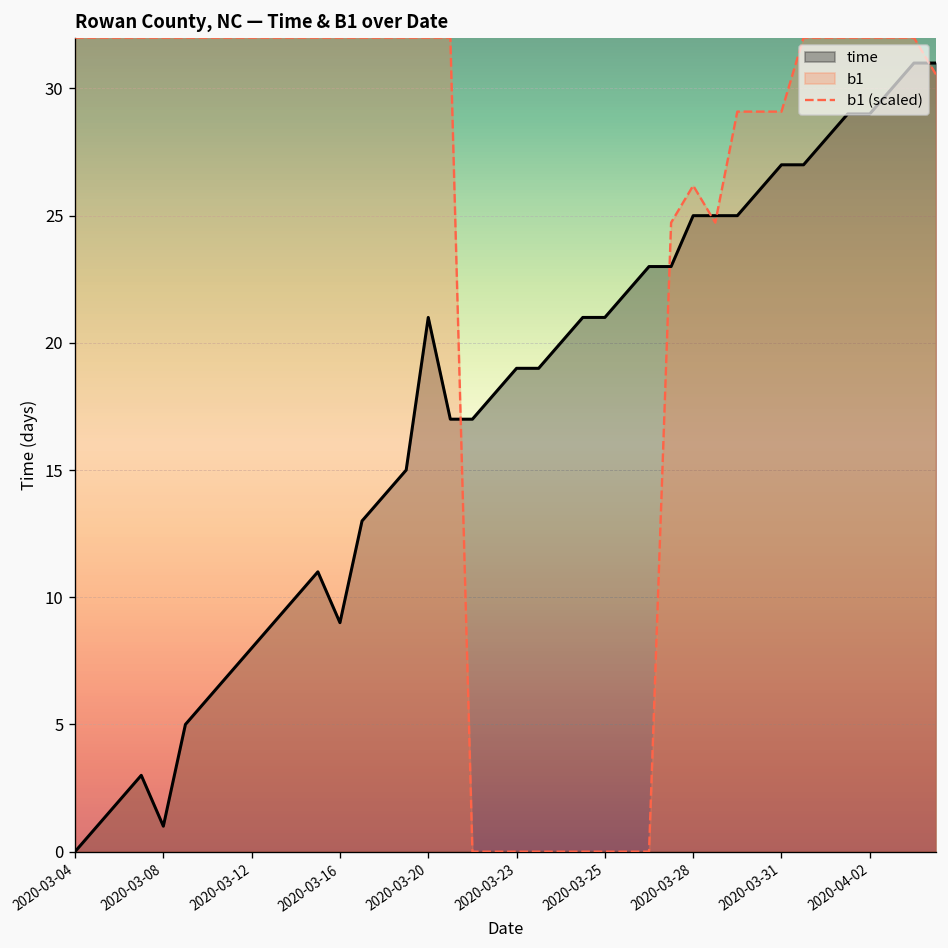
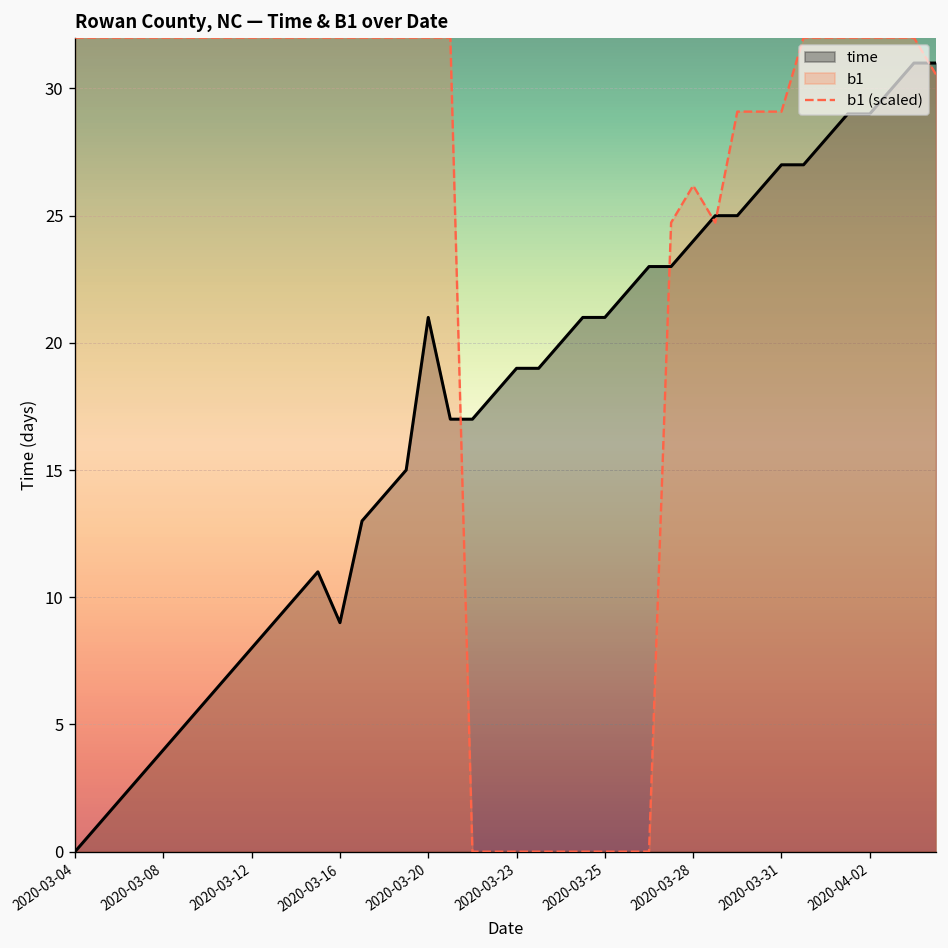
  {
    "time": {
      "2020-03-04": 0,
-     "2020-03-08": 1,
+     "2020-03-08": 4,
      "2020-03-12": 8,
      "2020-03-16": 9,
      "2020-03-20": 21,
-     "2020-03-28": 25
+     "2020-03-28": 24
    },
    "b1": {
      "2020-03-04": 32,
      "2020-03-08": 32,
      "2020-03-12": 32,
      "2020-03-16": 32,
      "2020-03-20": 32,
      "2020-03-28": 26.2
    }
  }
